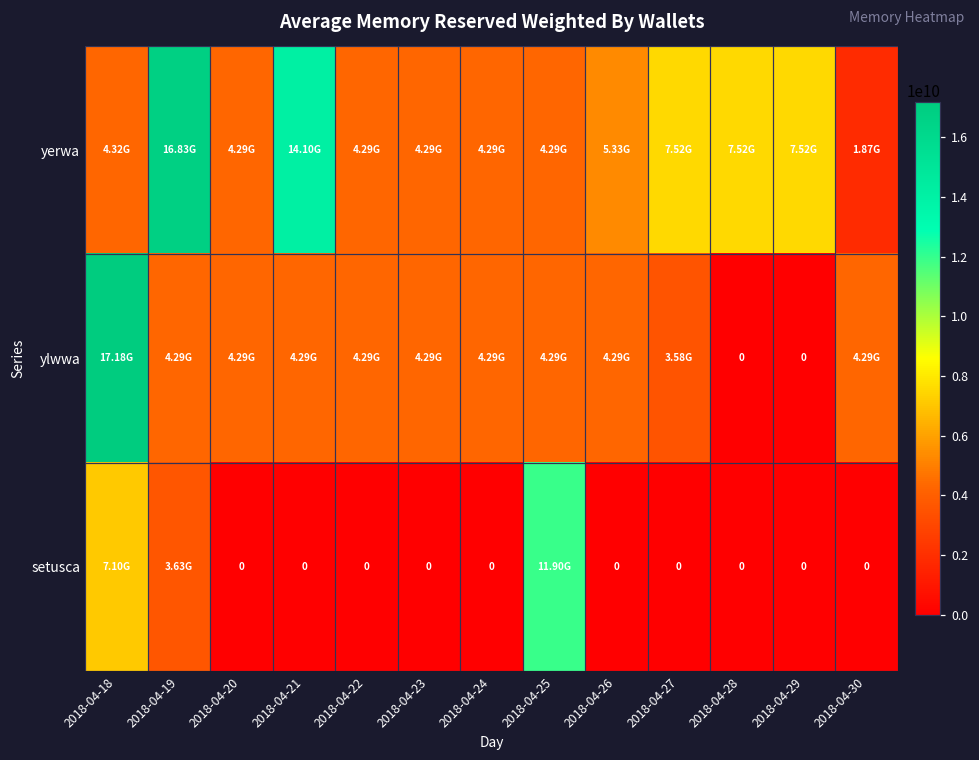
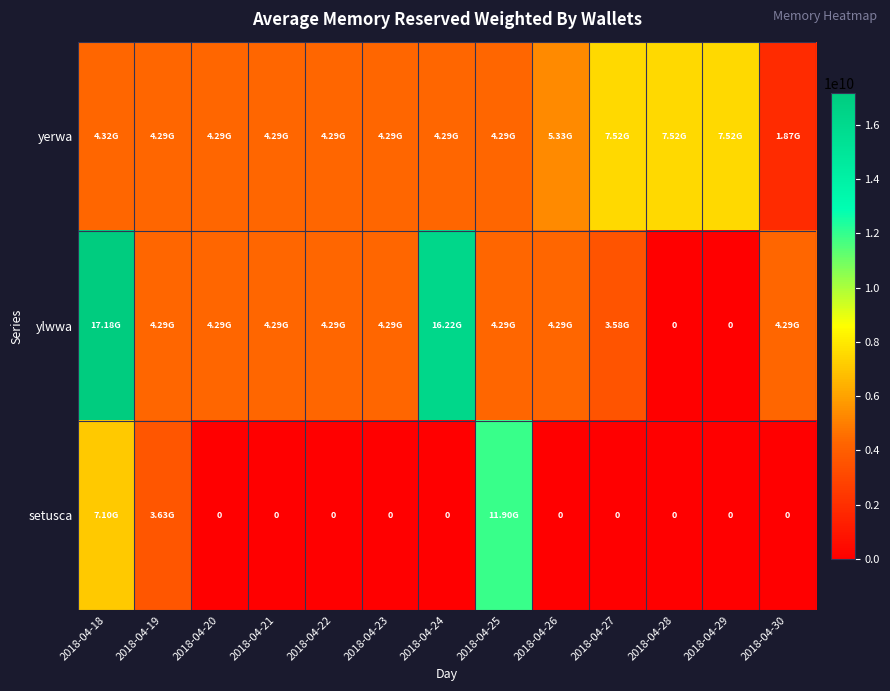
  {
    "yerwa": {
      "2018-04-18": "4.32G",
-     "2018-04-19": "16.83G",
+     "2018-04-19": "4.29G",
      "2018-04-20": "4.29G",
-     "2018-04-21": "14.10G",
+     "2018-04-21": "4.29G",
      "2018-04-22": "4.29G",
      "2018-04-23": "4.29G",
      "2018-04-24": "4.29G",
      "2018-04-25": "4.29G",
      "2018-04-26": "5.33G",
      "2018-04-27": "7.52G",
      "2018-04-28": "7.52G",
      "2018-04-29": "7.52G",
      "2018-04-30": "1.87G"
    },
    "ylwwa": {
      "2018-04-18": "17.18G",
      "2018-04-19": "4.29G",
      "2018-04-20": "4.29G",
      "2018-04-21": "4.29G",
      "2018-04-22": "4.29G",
      "2018-04-23": "4.29G",
-     "2018-04-24": "4.29G",
+     "2018-04-24": "16.22G",
      "2018-04-25": "4.29G",
      "2018-04-26": "4.29G",
      "2018-04-27": "3.58G",
      "2018-04-28": "0",
      "2018-04-29": "0",
      "2018-04-30": "4.29G"
    },
    "setusca": {
      "2018-04-18": "7.10G",
      "2018-04-19": "3.63G",
      "2018-04-20": "0",
      "2018-04-21": "0",
      "2018-04-22": "0",
      "2018-04-23": "0",
      "2018-04-24": "0",
      "2018-04-25": "11.90G",
      "2018-04-26": "0",
      "2018-04-27": "0",
      "2018-04-28": "0",
      "2018-04-29": "0",
      "2018-04-30": "0"
    }
  }
